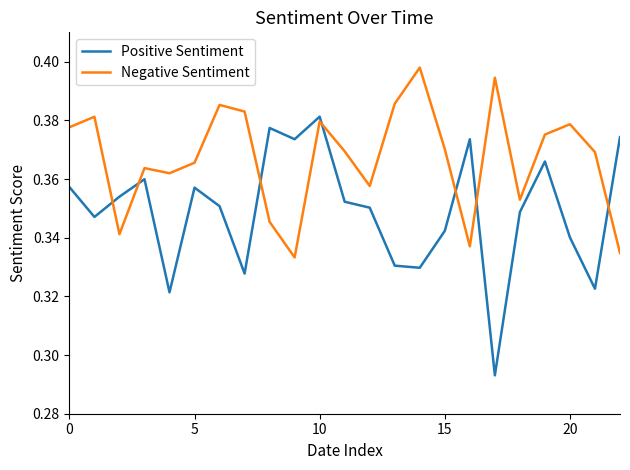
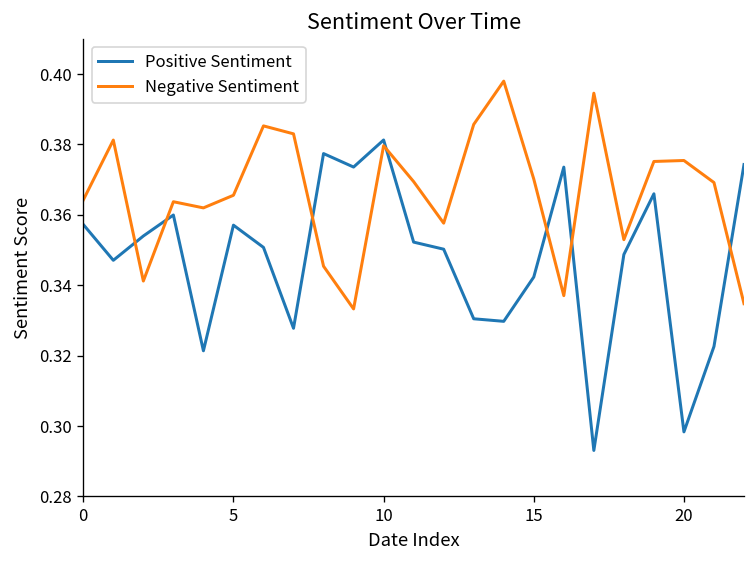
  {
    "Positive Sentiment": {
      "0": 0.357,
      "5": 0.357,
      "10": 0.381,
      "15": 0.342,
-     "20": 0.340
+     "20": 0.298
    },
    "Negative Sentiment": {
-     "0": 0.378,
+     "0": 0.364,
      "5": 0.366,
      "10": 0.380,
      "15": 0.370,
-     "20": 0.379
+     "20": 0.375
    }
  }
